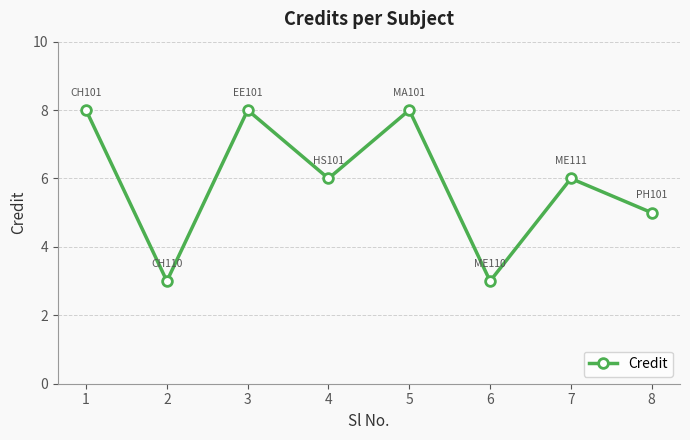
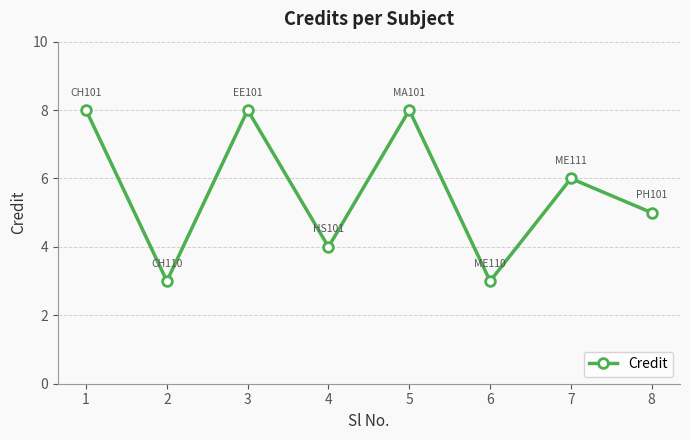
  {
    "1": 8,
    "2": 3,
    "3": 8,
-   "4": 6,
+   "4": 4,
    "5": 8,
    "6": 3,
    "7": 6,
    "8": 5
  }
